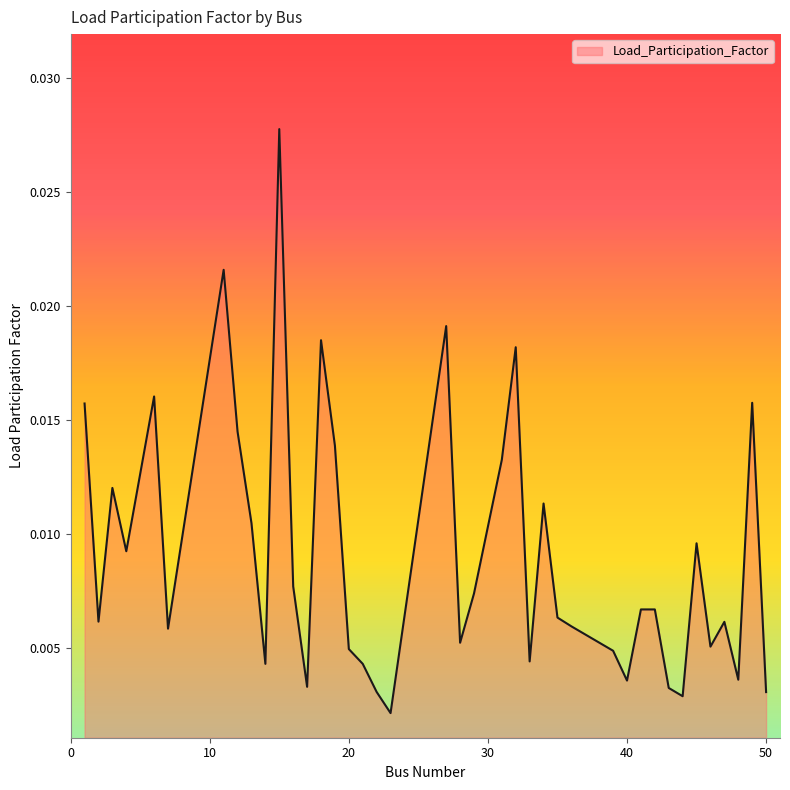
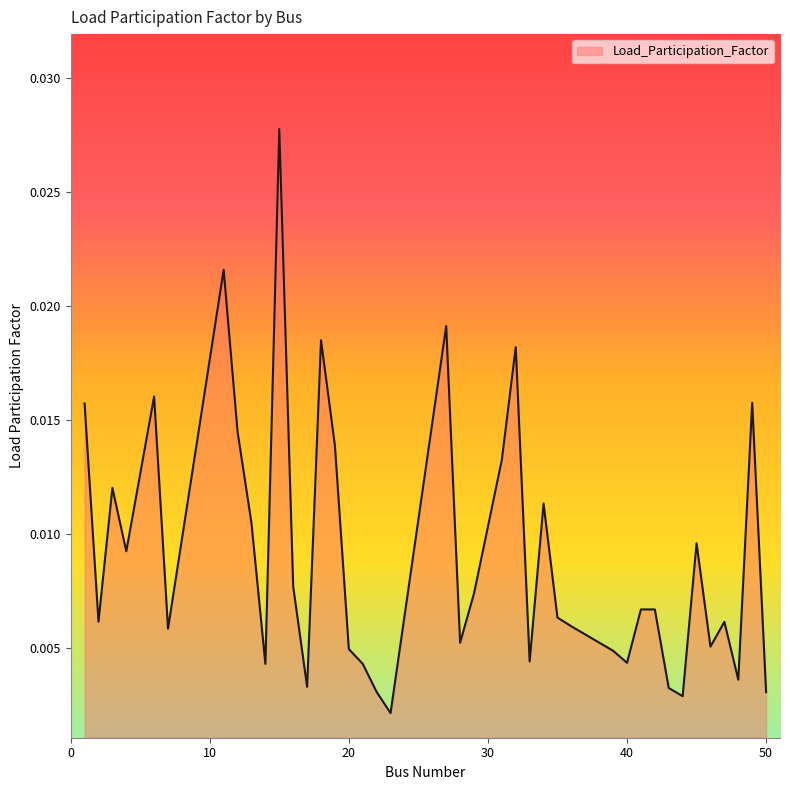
  {
    "20": 0.0050,
-   "40": 0.0036,
+   "40": 0.0044,
    "50": 0.0031
  }
